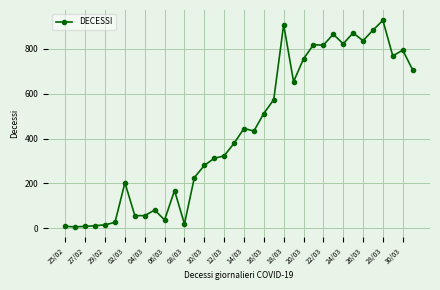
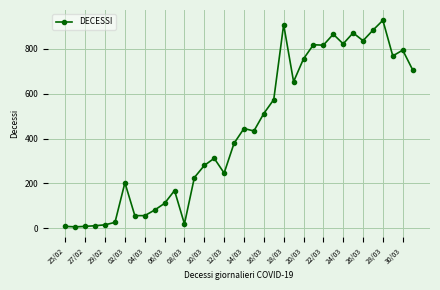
  {
    "25/02": 10,
    "27/02": 10,
    "29/02": 20,
    "02/03": 200,
    "04/03": 60,
-   "06/03": 40,
+   "06/03": 110,
    "08/03": 20,
    "10/03": 280,
-   "12/03": 320,
+   "12/03": 250,
    "14/03": 450,
    "16/03": 510,
    "18/03": 910,
    "20/03": 760,
    "22/03": 820,
    "24/03": 820,
    "26/03": 840,
    "28/03": 930,
    "30/03": 800
  }
